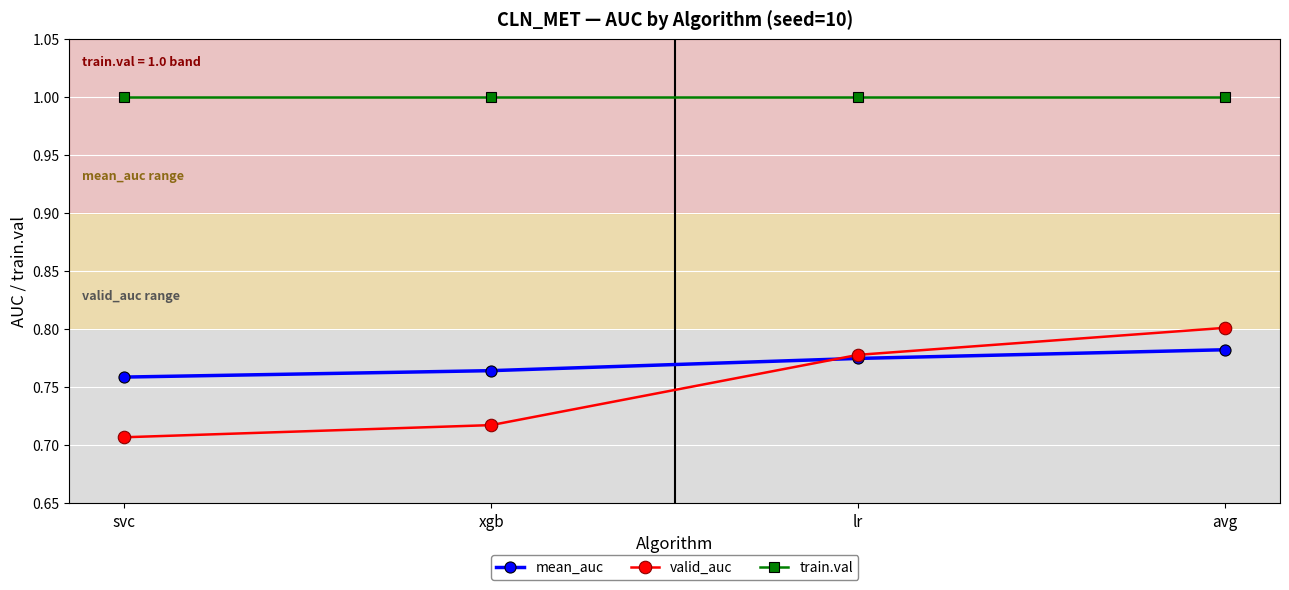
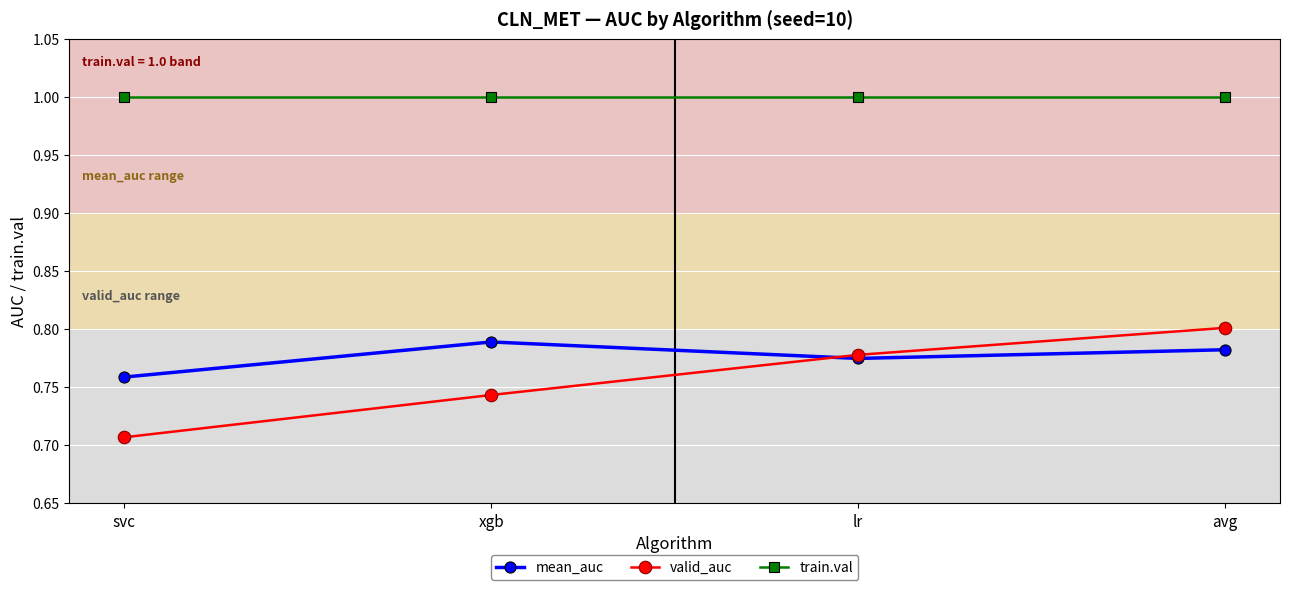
  {
    "mean_auc": {
      "svc": 0.759,
-     "xgb": 0.764,
+     "xgb": 0.789,
      "lr": 0.775,
      "avg": 0.783
    },
    "valid_auc": {
      "svc": 0.707,
-     "xgb": 0.718,
+     "xgb": 0.744,
      "lr": 0.778,
      "avg": 0.801
    },
    "train.val": {
      "xgb": 1.000,
      "lr": 1.000,
      "avg": 1.000
    }
  }
